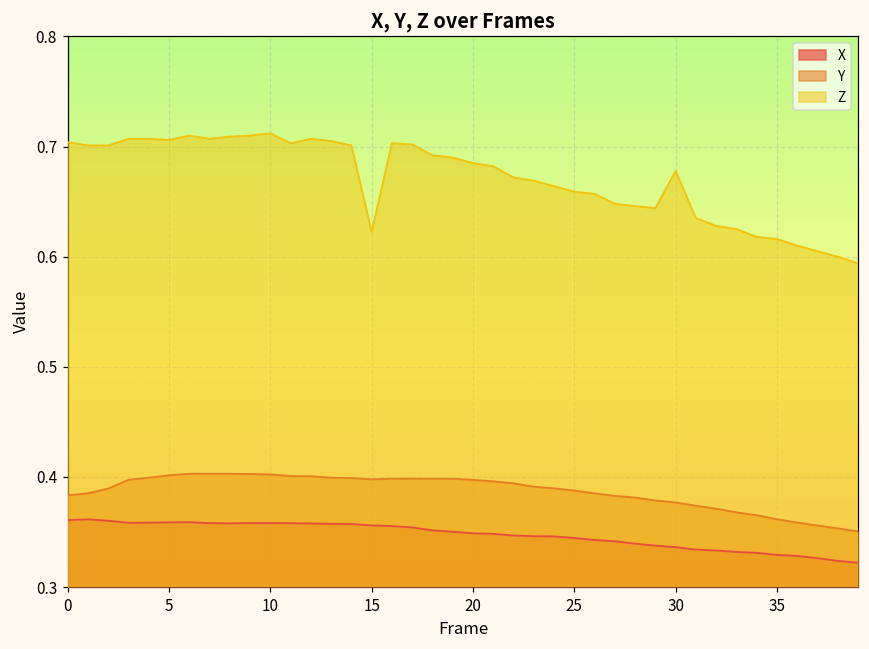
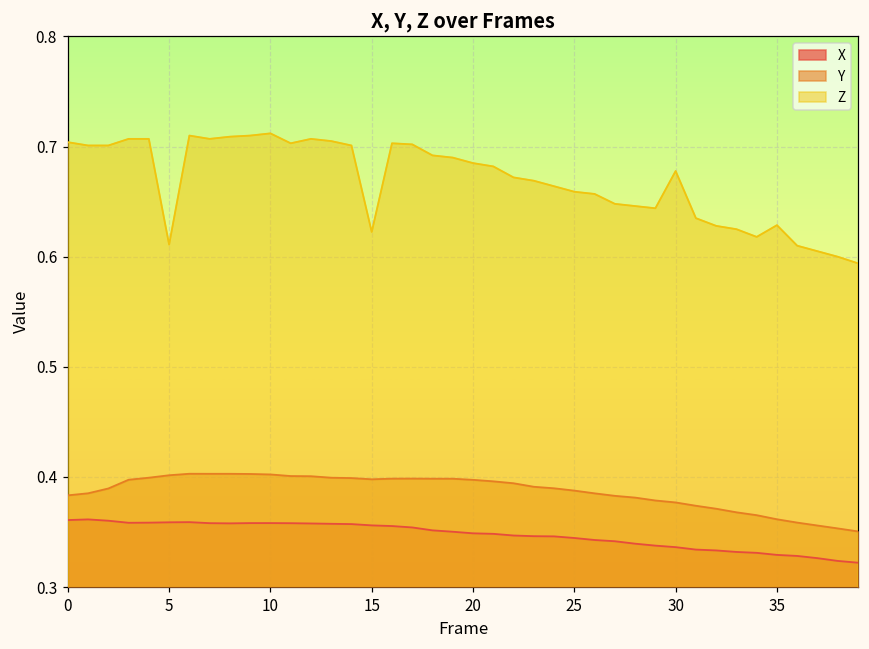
  {
    "Z": {
      "0": 0.704,
-     "5": 0.706,
+     "5": 0.611,
      "10": 0.712,
      "15": 0.623,
      "20": 0.685,
      "25": 0.659,
      "30": 0.678,
-     "35": 0.616
+     "35": 0.629
    }
  }
